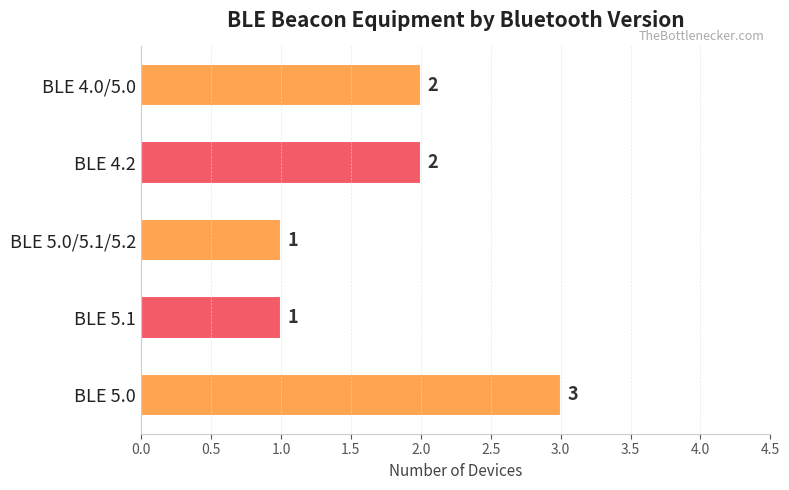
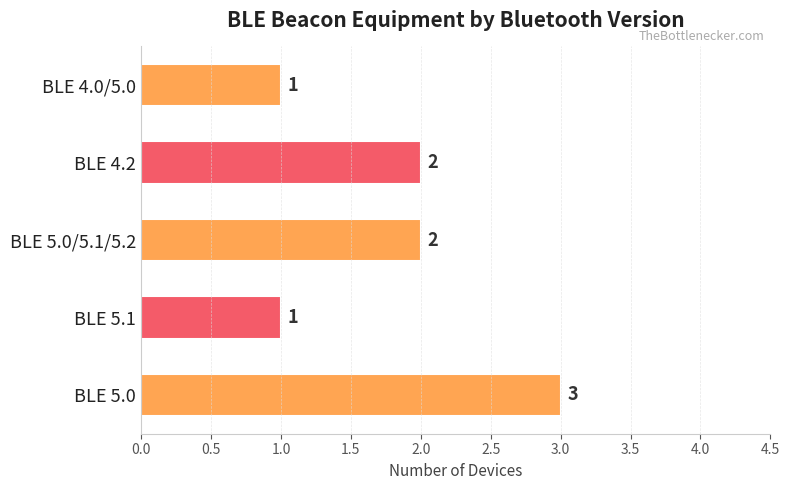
  {
-   "BLE 4.0/5.0": 2,
+   "BLE 4.0/5.0": 1,
    "BLE 4.2": 2,
-   "BLE 5.0/5.1/5.2": 1,
+   "BLE 5.0/5.1/5.2": 2,
    "BLE 5.1": 1,
    "BLE 5.0": 3
  }
